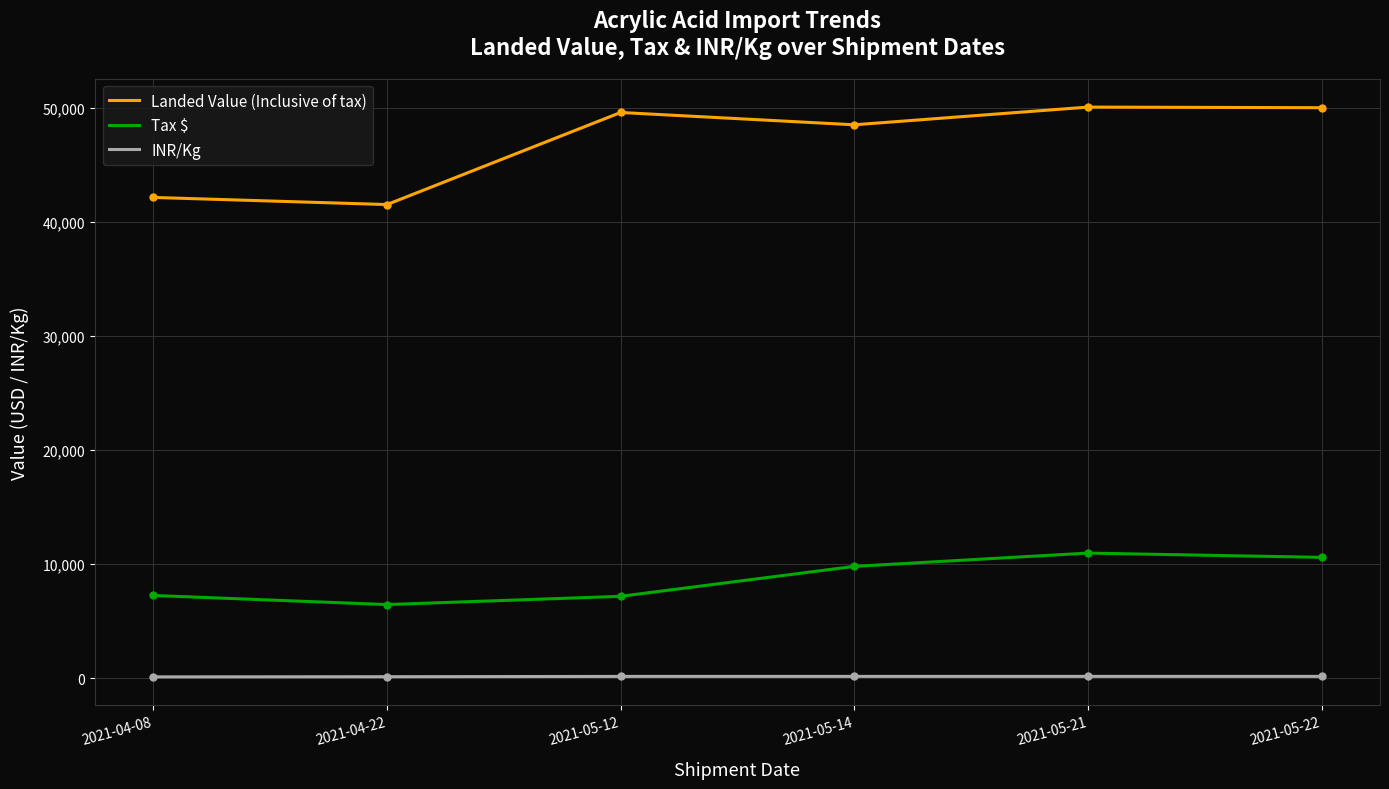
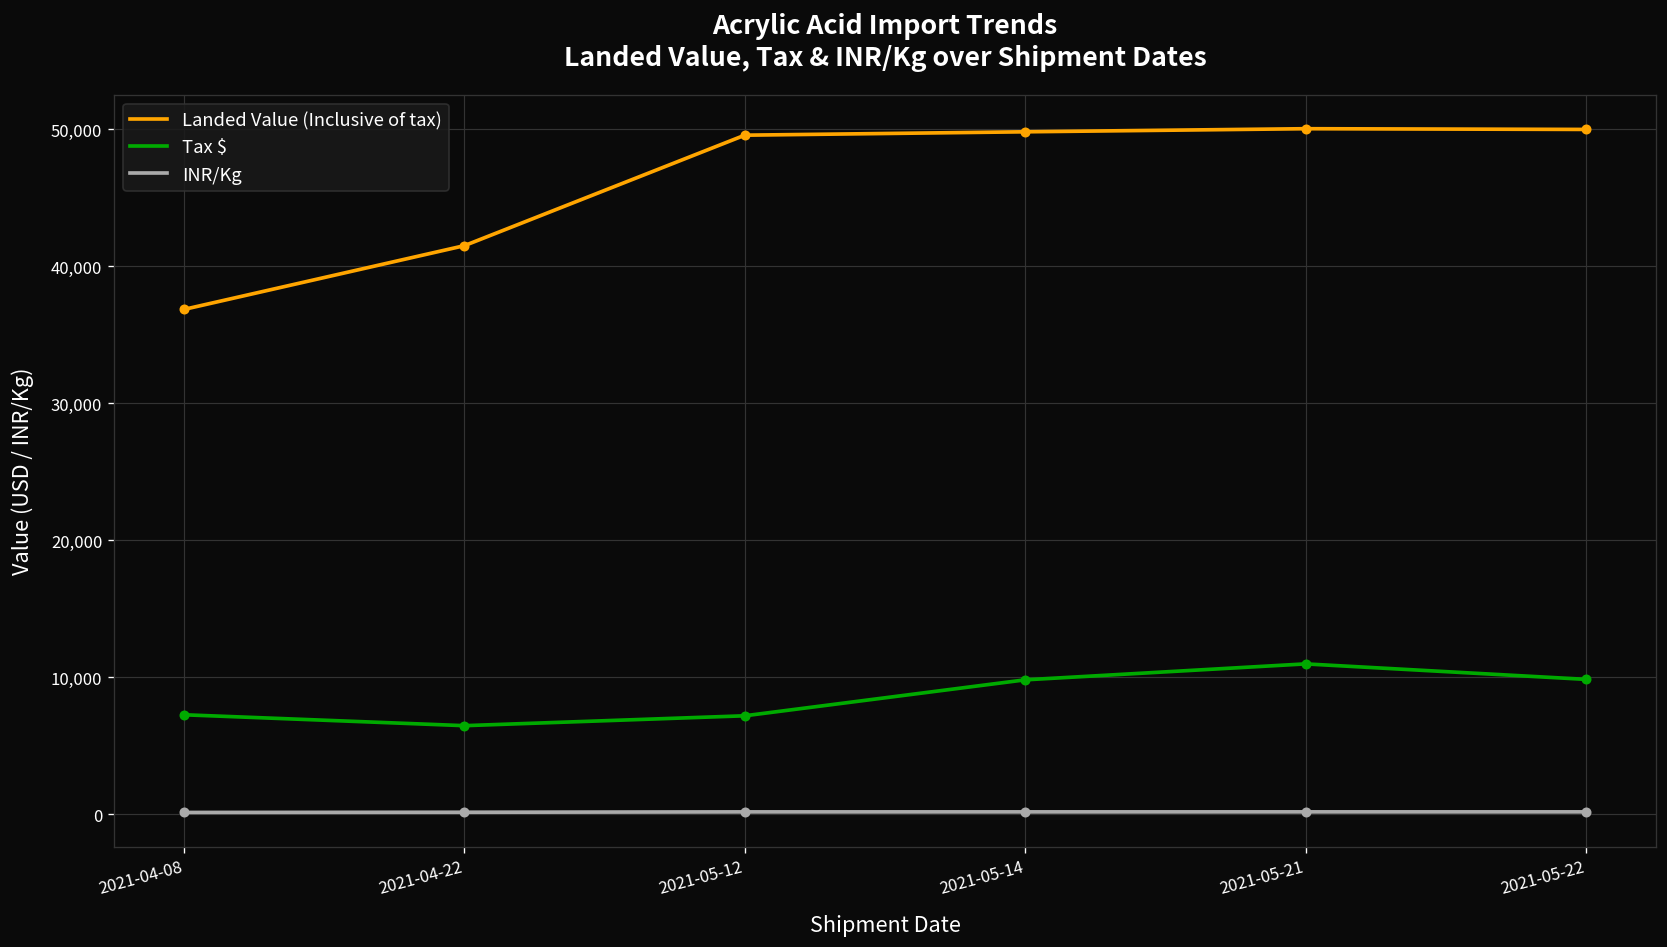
  {
    "Landed Value (Inclusive of tax)": {
-     "2021-04-08": "42,100",
+     "2021-04-08": "36,800",
      "2021-04-22": "41,500",
      "2021-05-12": "49,600",
-     "2021-05-14": "48,500",
+     "2021-05-14": "49,800",
      "2021-05-21": "50,000",
      "2021-05-22": "50,000"
    },
    "Tax $": {
      "2021-04-08": "7,200",
      "2021-04-22": "6,500",
      "2021-05-12": "7,200",
      "2021-05-14": "9,800",
      "2021-05-21": "11,000",
-     "2021-05-22": "10,600"
+     "2021-05-22": "9,800"
    },
    "INR/Kg": {
      "2021-04-08": "100",
      "2021-04-22": "100",
      "2021-05-12": "200",
      "2021-05-14": "200",
      "2021-05-21": "200",
      "2021-05-22": "200"
    }
  }
